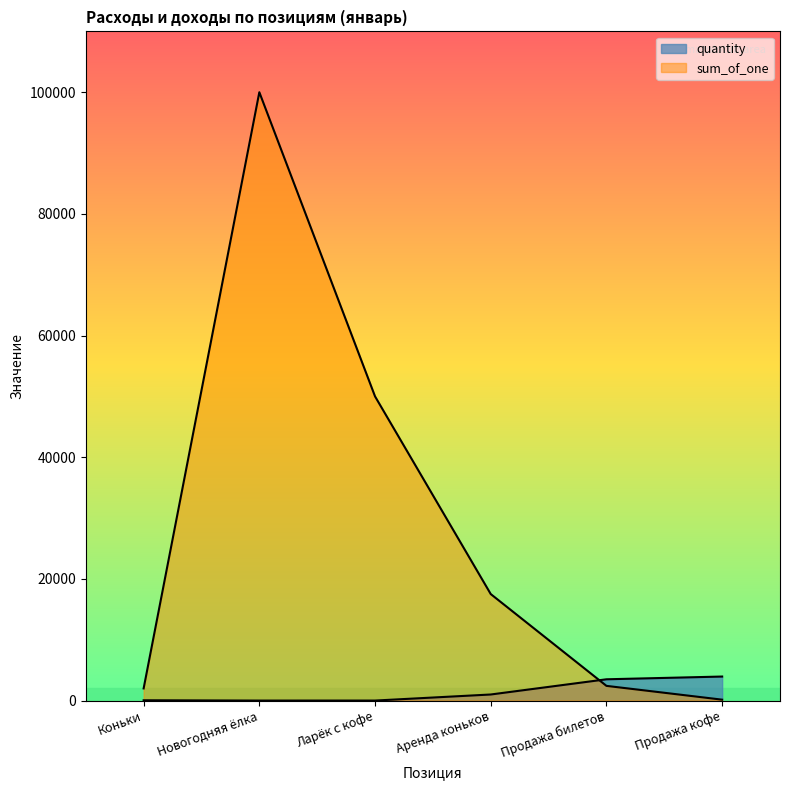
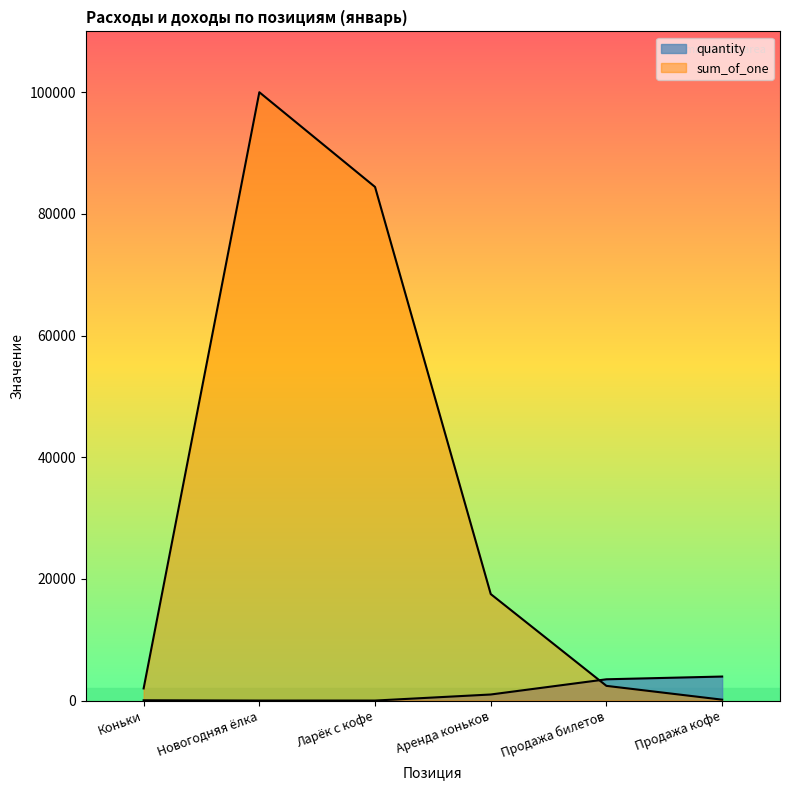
  {
    "quantity": {
      "Продажа билетов": 4000,
      "Продажа кофе": 4000
    },
    "sum_of_one": {
      "Новогодняя ёлка": 100000,
-     "Ларёк с кофе": 50000,
+     "Ларёк с кофе": 84000,
      "Аренда коньков": 18000,
      "Продажа билетов": 2000
    }
  }
